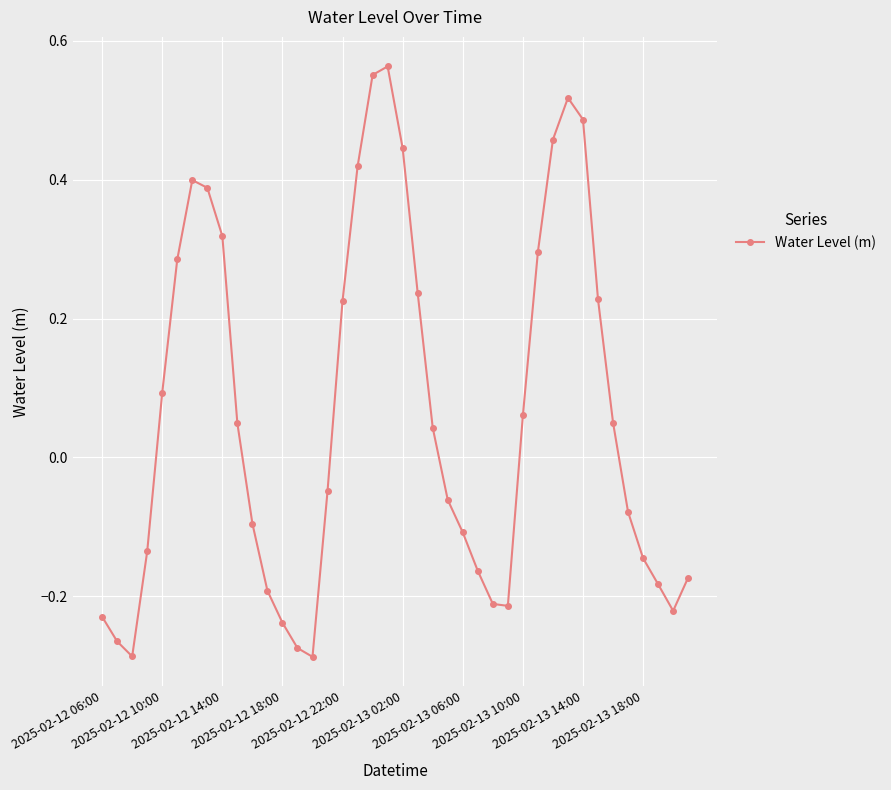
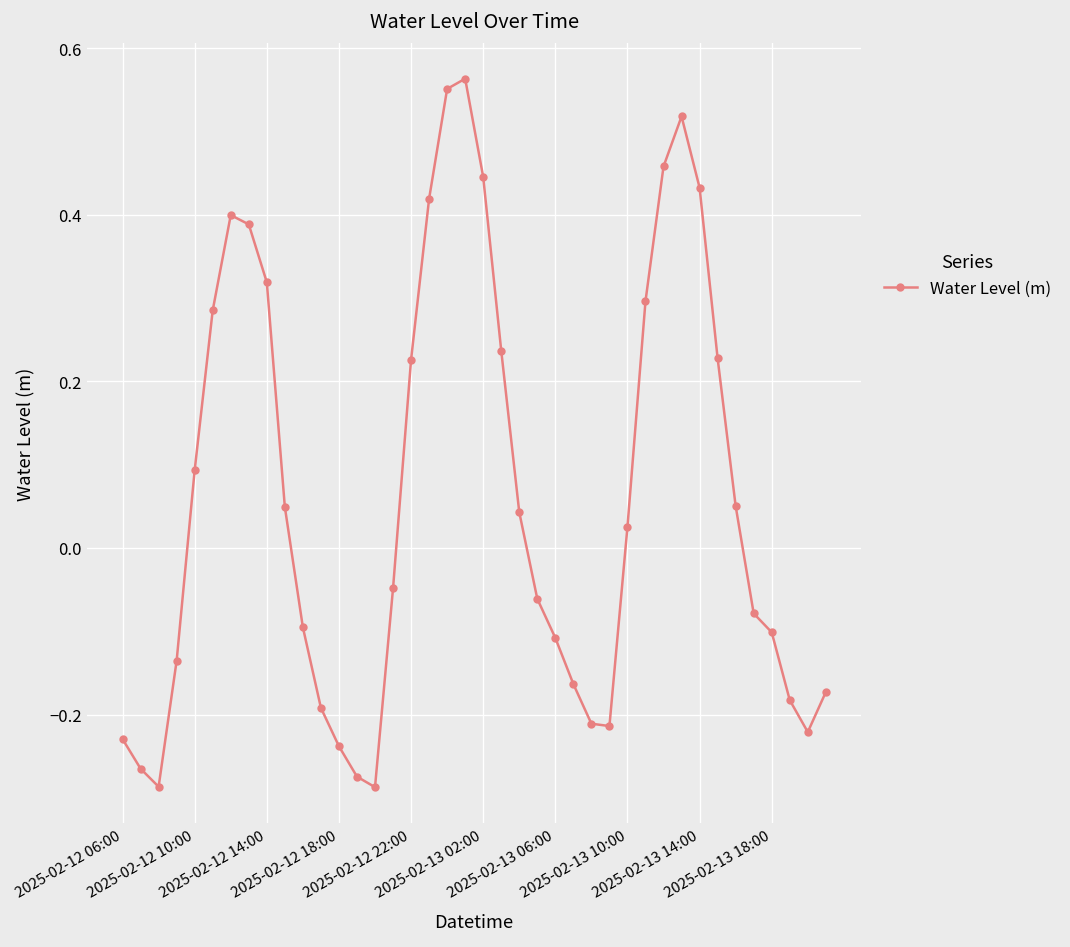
  {
    "2025-02-12 06:00": -0.23,
    "2025-02-12 10:00": 0.09,
    "2025-02-12 14:00": 0.32,
    "2025-02-12 18:00": -0.24,
    "2025-02-12 22:00": 0.23,
    "2025-02-13 02:00": 0.45,
    "2025-02-13 06:00": -0.11,
-   "2025-02-13 10:00": 0.06,
-   "2025-02-13 14:00": 0.49,
-   "2025-02-13 18:00": -0.15
+   "2025-02-13 10:00": 0.03,
+   "2025-02-13 14:00": 0.43,
+   "2025-02-13 18:00": -0.10
  }
